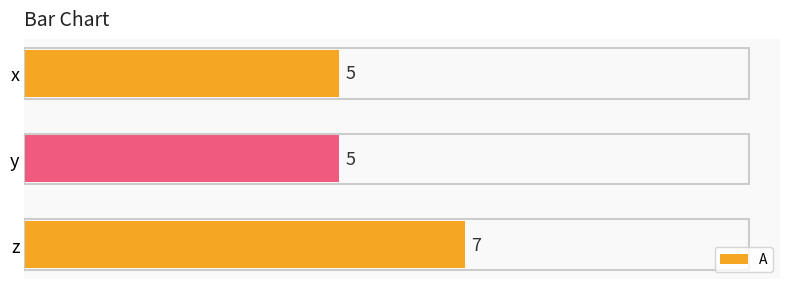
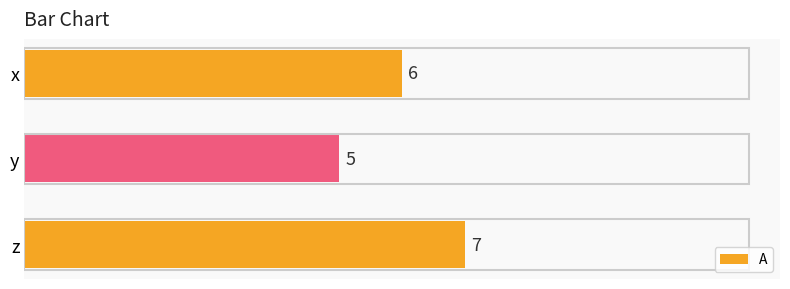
  {
-   "x": 5,
+   "x": 6,
    "y": 5,
    "z": 7
  }
